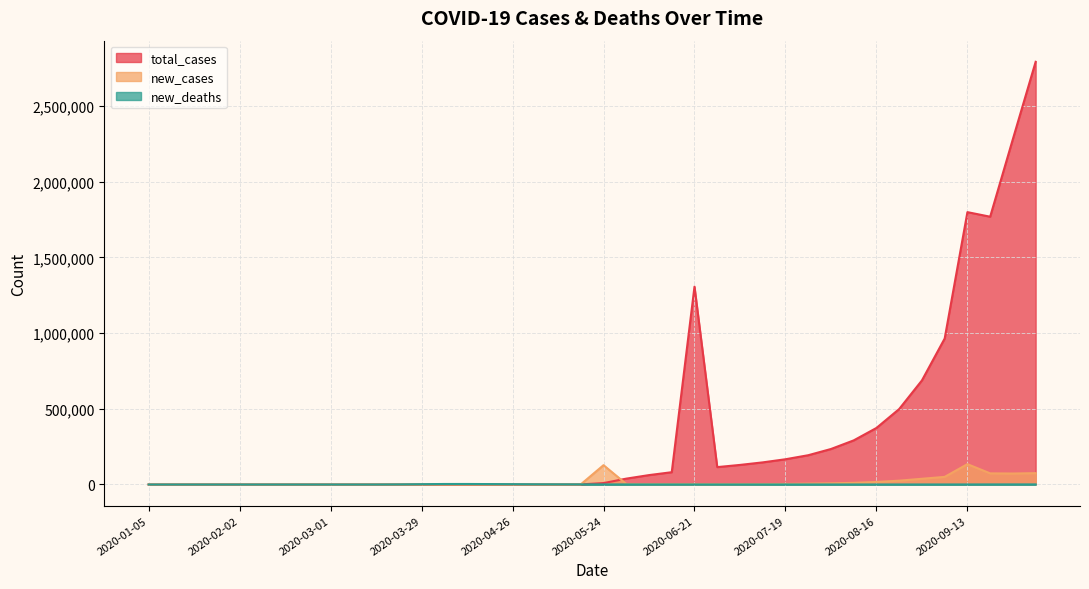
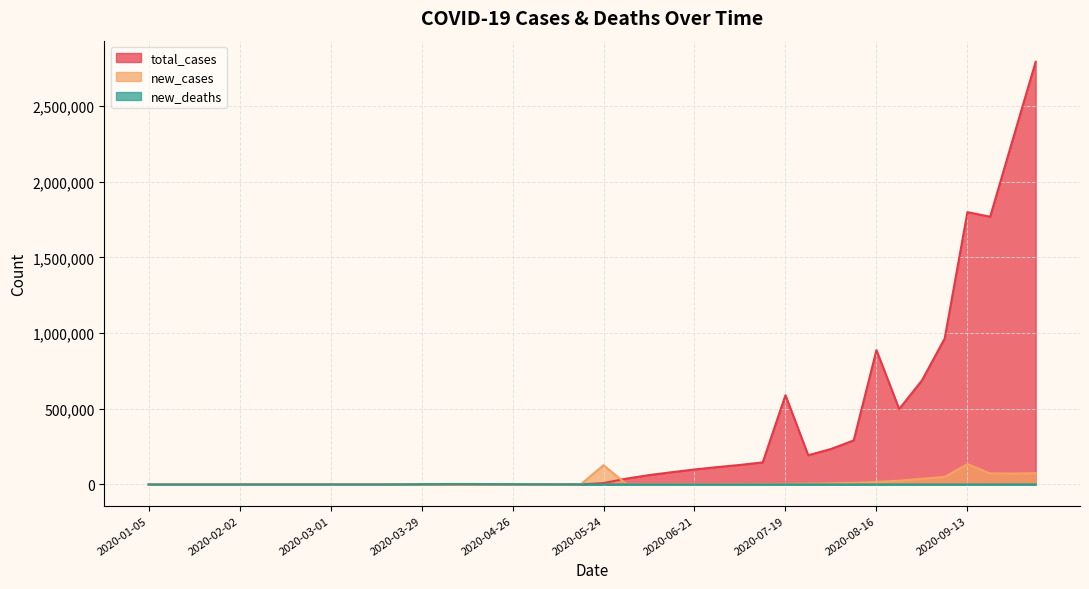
  {
    "total_cases": {
-     "2020-06-21": "1,310,000",
-     "2020-07-19": "170,000",
-     "2020-08-16": "370,000",
+     "2020-06-21": "100,000",
+     "2020-07-19": "590,000",
+     "2020-08-16": "890,000",
      "2020-09-13": "1,800,000"
    },
    "new_cases": {
      "2020-05-24": "130,000",
      "2020-09-13": "130,000"
    },
    "new_deaths": {
      "2020-09-13": "0"
    }
  }
